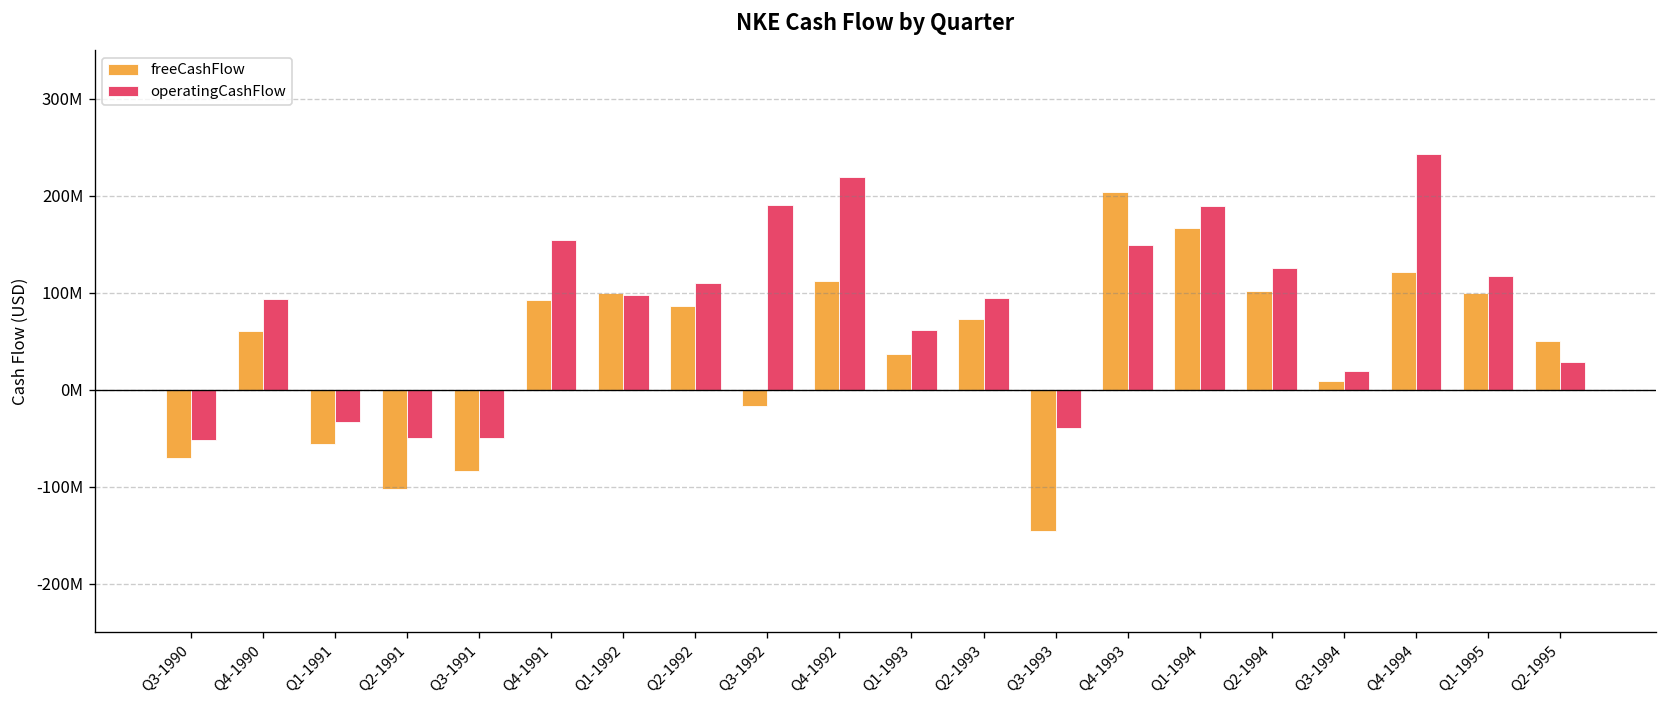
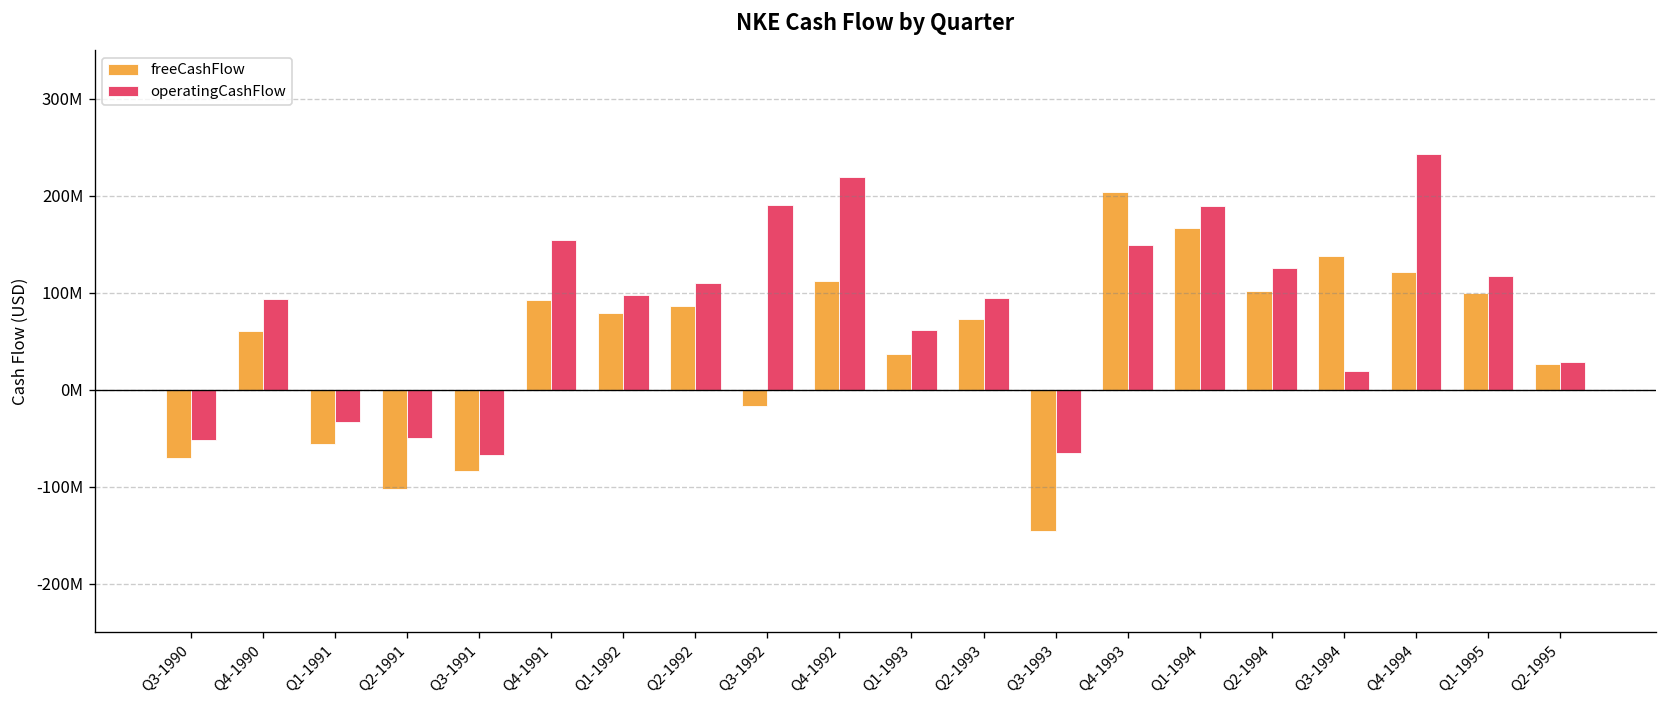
  {
    "freeCashFlow": {
      "Q3-1990": -70000000,
      "Q4-1990": 60000000,
      "Q1-1991": -60000000,
      "Q2-1991": -100000000,
      "Q3-1991": -80000000,
      "Q4-1991": 90000000,
-     "Q1-1992": 100000000,
+     "Q1-1992": 80000000,
      "Q2-1992": 90000000,
      "Q3-1992": -20000000,
      "Q4-1992": 110000000,
      "Q1-1993": 40000000,
      "Q2-1993": 70000000,
      "Q3-1993": -150000000,
      "Q4-1993": 200000000,
      "Q1-1994": 170000000,
      "Q2-1994": 100000000,
-     "Q3-1994": 10000000,
+     "Q3-1994": 140000000,
      "Q4-1994": 120000000,
      "Q1-1995": 100000000,
-     "Q2-1995": 50000000
+     "Q2-1995": 30000000
    },
    "operatingCashFlow": {
      "Q3-1990": -50000000,
      "Q4-1990": 90000000,
      "Q1-1991": -30000000,
      "Q2-1991": -50000000,
-     "Q3-1991": -50000000,
+     "Q3-1991": -70000000,
      "Q4-1991": 150000000,
      "Q1-1992": 100000000,
      "Q2-1992": 110000000,
      "Q3-1992": 190000000,
      "Q4-1992": 220000000,
      "Q1-1993": 60000000,
      "Q2-1993": 90000000,
-     "Q3-1993": -40000000,
+     "Q3-1993": -60000000,
      "Q4-1993": 150000000,
      "Q1-1994": 190000000,
      "Q2-1994": 120000000,
      "Q3-1994": 20000000,
      "Q4-1994": 240000000,
      "Q1-1995": 120000000,
      "Q2-1995": 30000000
    }
  }
